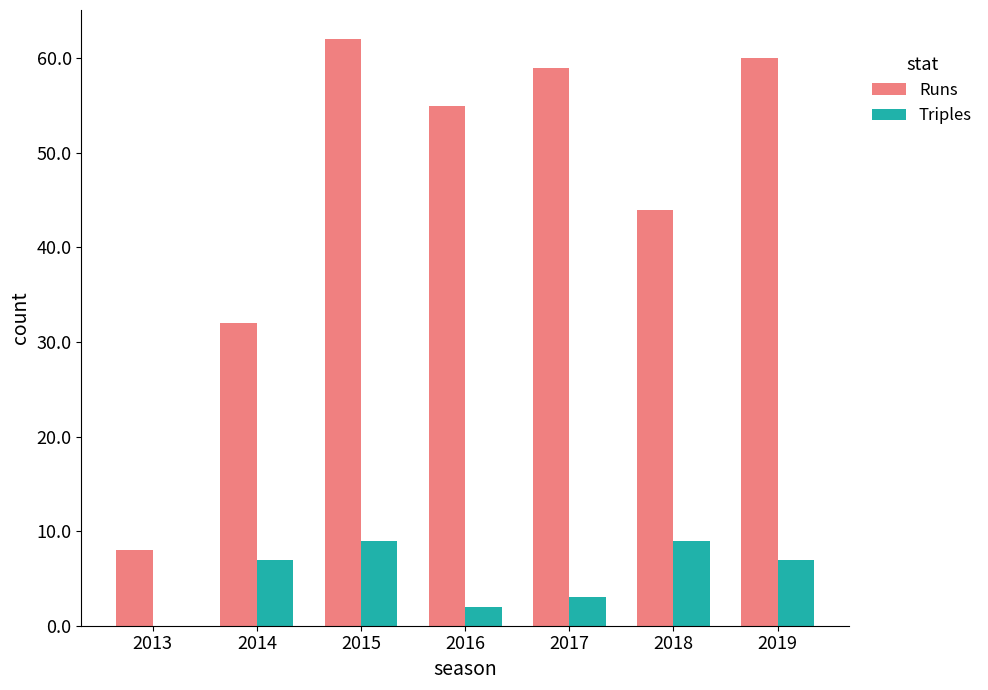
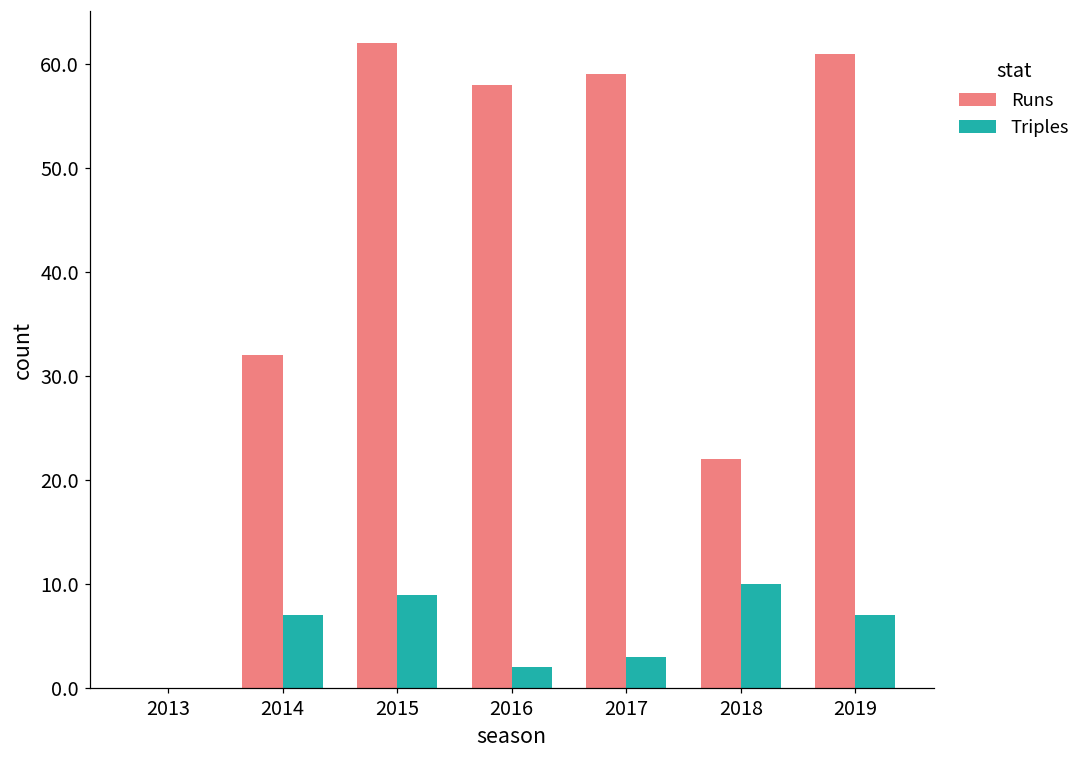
  {
    "Runs": {
-     "2013": 8,
+     "2013": 0,
      "2014": 32,
      "2015": 62,
-     "2016": 55,
+     "2016": 58,
      "2017": 59,
-     "2018": 44,
-     "2019": 60
+     "2018": 22,
+     "2019": 61
    },
    "Triples": {
      "2013": 0,
      "2014": 7,
      "2015": 9,
      "2016": 2,
      "2017": 3,
-     "2018": 9,
+     "2018": 10,
      "2019": 7
    }
  }
